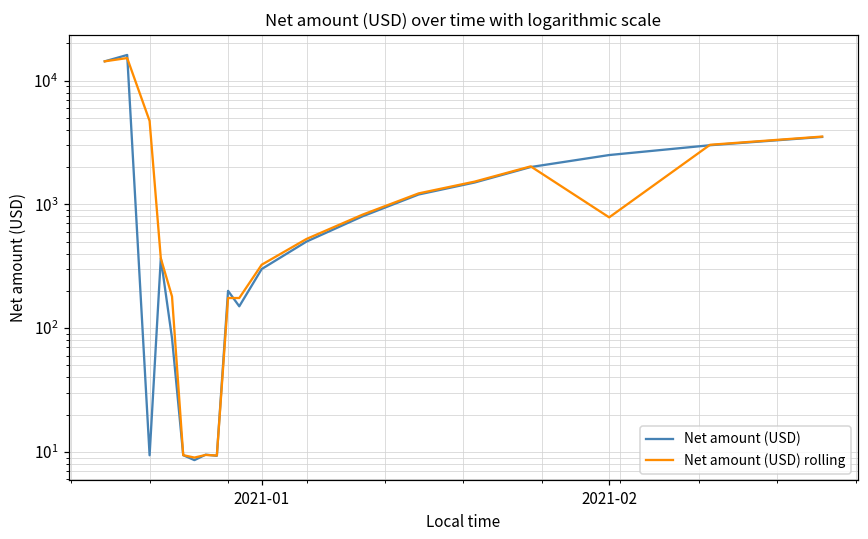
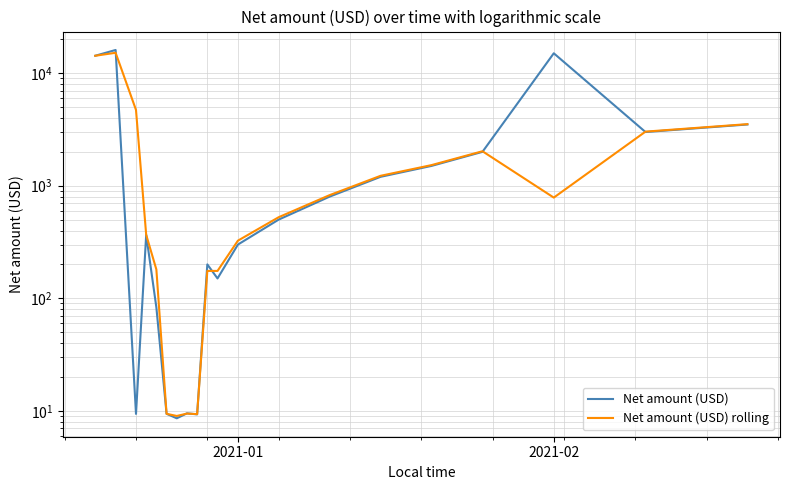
  {
    "Net amount (USD)": {
      "2021-01": 300,
-     "2021-02": 2500
+     "2021-02": 15000
    },
    "Net amount (USD) rolling": {
      "2021-01": 330,
      "2021-02": 800
    }
  }
